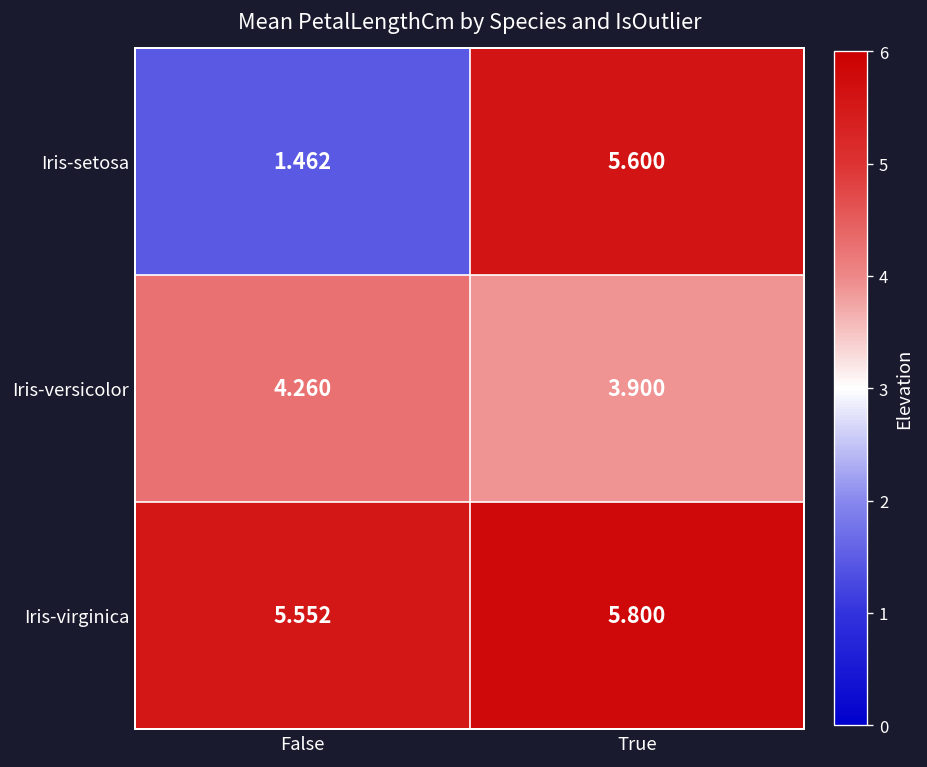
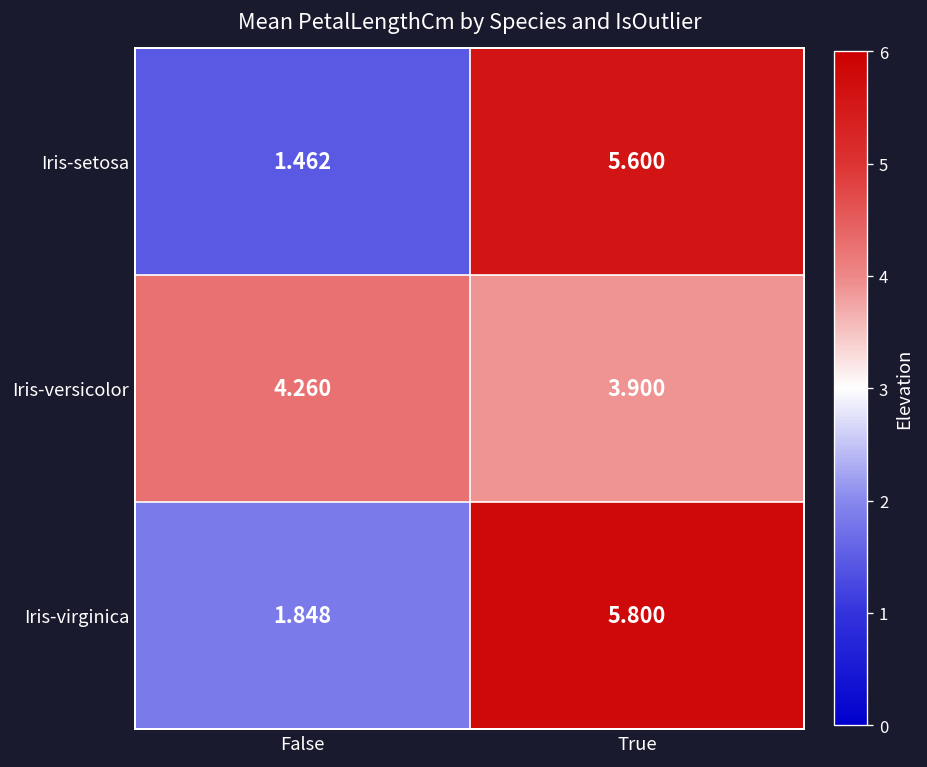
  {
    "Iris-setosa": {
      "False": 1.462,
      "True": 5.600
    },
    "Iris-versicolor": {
      "False": 4.260,
      "True": 3.900
    },
    "Iris-virginica": {
-     "False": 5.552,
+     "False": 1.848,
      "True": 5.800
    }
  }
